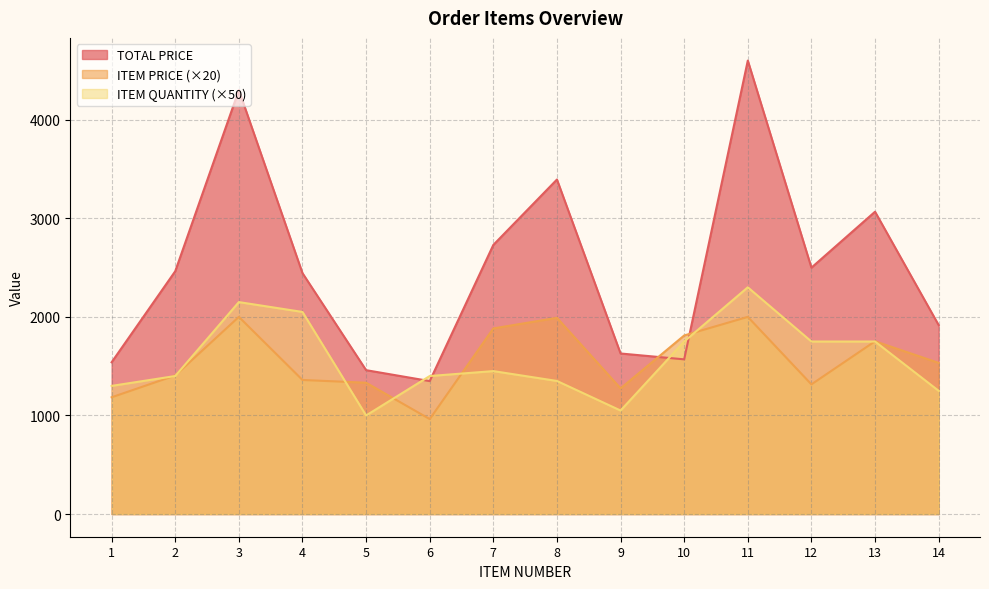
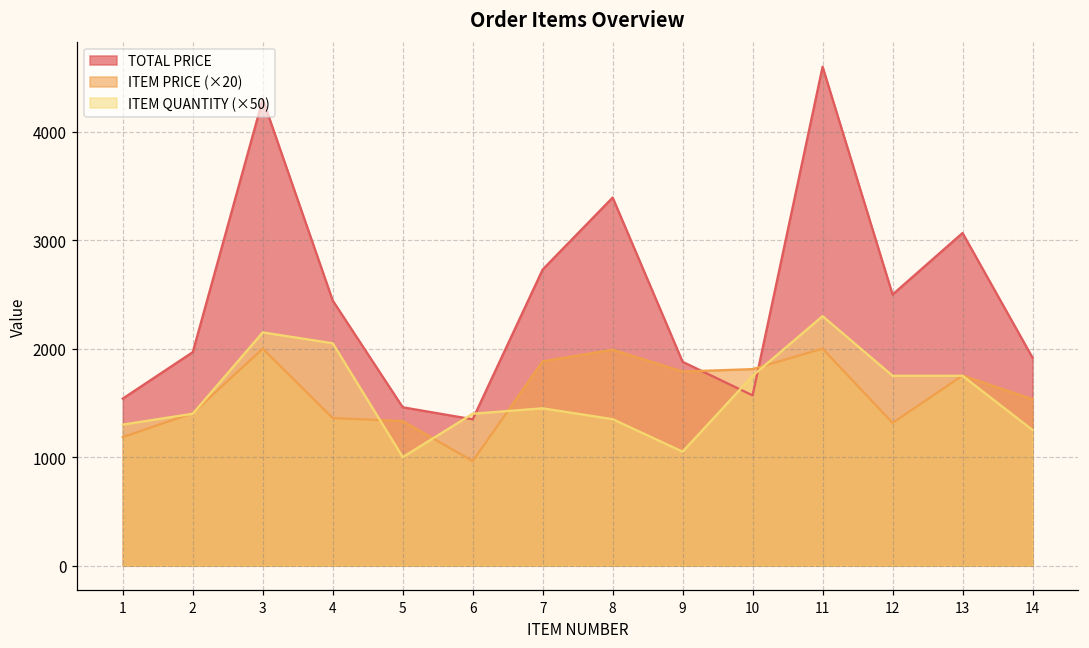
  {
    "TOTAL PRICE": {
      "1": 1500,
-     "2": 2500,
+     "2": 2000,
      "4": 2400,
      "5": 1500,
      "6": 1300,
      "7": 2700,
      "8": 3400,
-     "9": 1600,
+     "9": 1900,
      "10": 1600,
      "11": 4600,
      "12": 2500,
      "13": 3100,
      "14": 1900
    },
    "ITEM PRICE (×20)": {
      "1": 1200,
      "3": 2000,
      "4": 1400,
      "5": 1300,
      "6": 1000,
      "7": 1900,
      "8": 2000,
-     "9": 1300,
+     "9": 1800,
      "10": 1800,
      "11": 2000,
      "12": 1300,
      "14": 1500
    },
    "ITEM QUANTITY (×50)": {
      "1": 1300,
      "3": 2200,
      "4": 2100,
      "5": 1000,
      "6": 1400,
      "7": 1500,
      "8": 1400,
      "9": 1100,
      "10": 1800,
      "11": 2300,
      "12": 1800,
      "14": 1300
    }
  }
